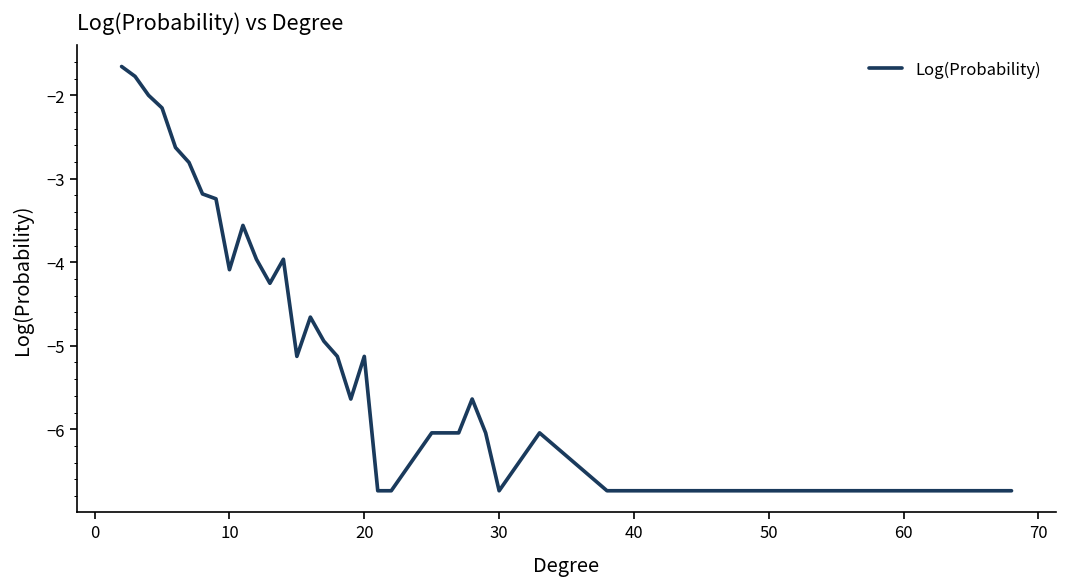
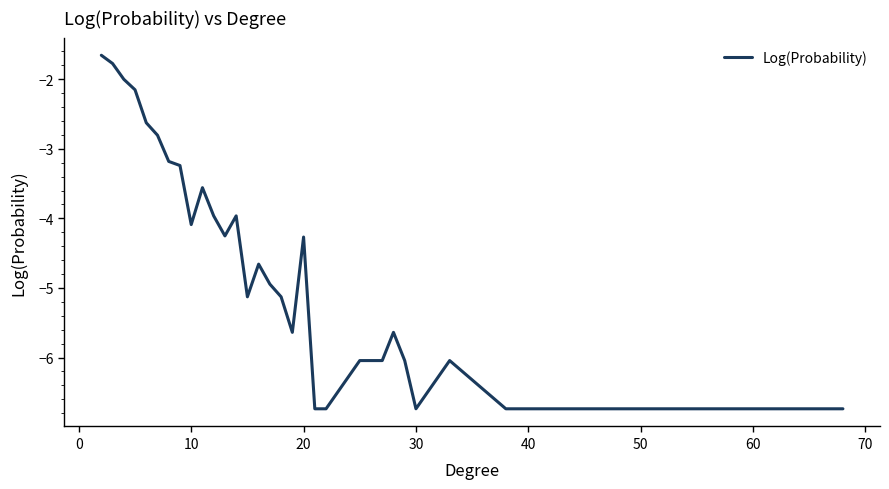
  {
    "10": -4.1,
-   "20": -5.1,
+   "20": -4.3,
    "30": -6.7
  }
